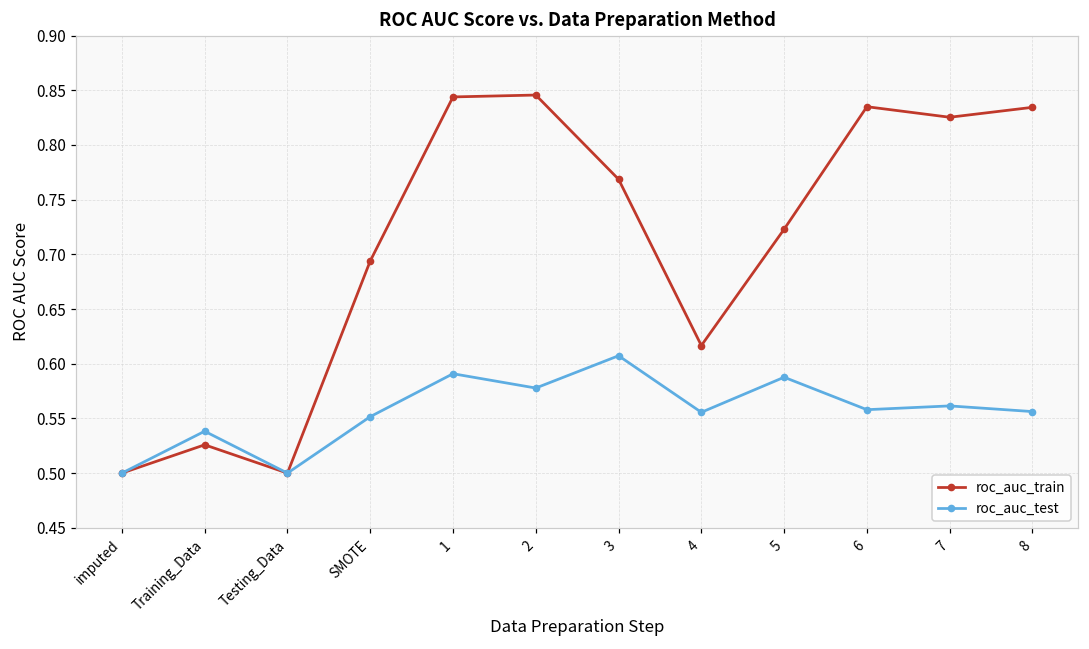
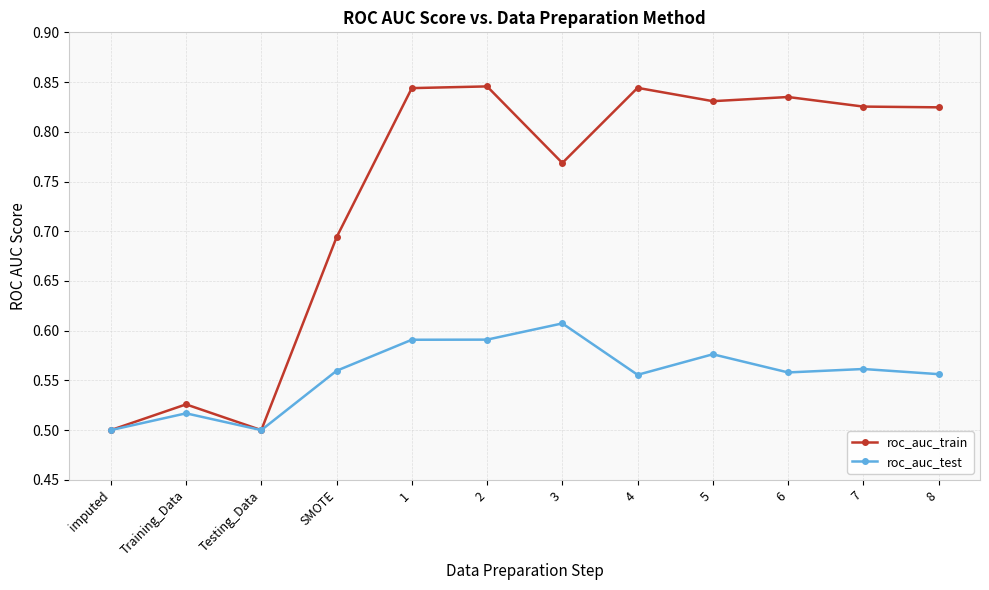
  {
    "roc_auc_train": {
      "Training_Data": 0.53,
      "SMOTE": 0.69,
      "1": 0.84,
      "2": 0.85,
      "3": 0.77,
-     "4": 0.62,
-     "5": 0.72,
+     "4": 0.84,
+     "5": 0.83,
      "6": 0.83,
      "7": 0.83,
-     "8": 0.83
+     "8": 0.82
    },
    "roc_auc_test": {
-     "Training_Data": 0.54,
-     "SMOTE": 0.55,
+     "Training_Data": 0.52,
+     "SMOTE": 0.56,
      "1": 0.59,
-     "2": 0.58,
+     "2": 0.59,
      "3": 0.61,
      "4": 0.56,
-     "5": 0.59,
+     "5": 0.58,
      "6": 0.56,
      "7": 0.56,
      "8": 0.56
    }
  }
